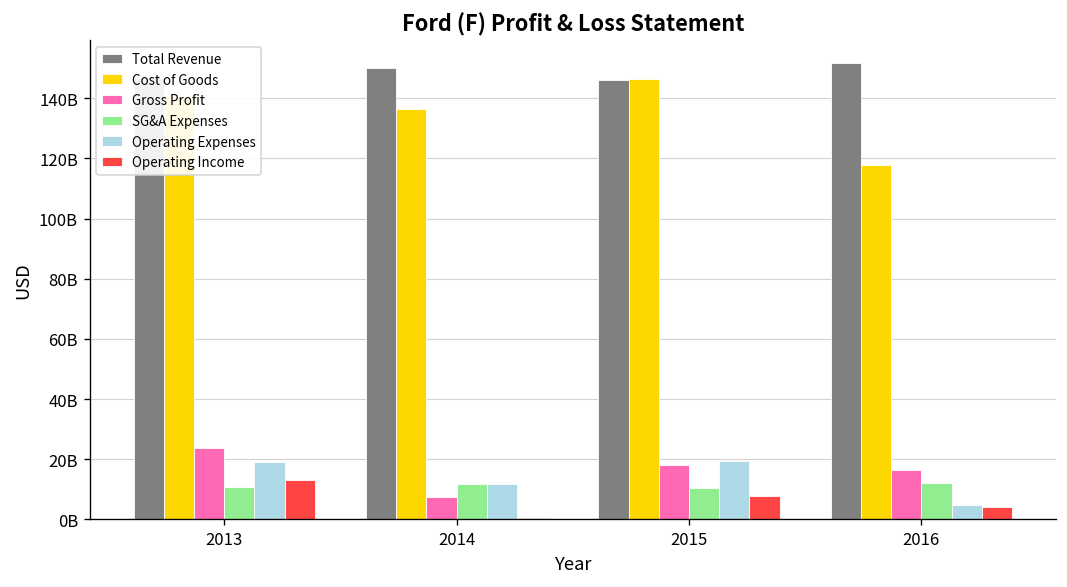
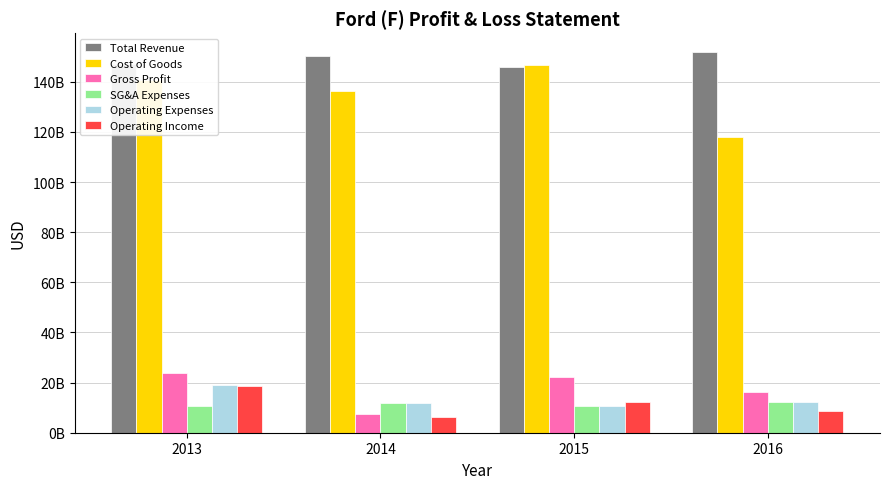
  {
    "Total Revenue": {
      "2014": 150000000000,
      "2015": 146000000000,
      "2016": 152000000000
    },
    "Cost of Goods": {
      "2014": 136000000000,
      "2015": 147000000000,
      "2016": 118000000000
    },
    "Gross Profit": {
      "2013": 24000000000,
      "2014": 7000000000,
-     "2015": 18000000000,
+     "2015": 22000000000,
      "2016": 16000000000
    },
    "SG&A Expenses": {
      "2013": 11000000000,
      "2014": 12000000000,
      "2015": 11000000000,
      "2016": 12000000000
    },
    "Operating Expenses": {
      "2013": 19000000000,
      "2014": 12000000000,
-     "2015": 19000000000,
-     "2016": 5000000000
+     "2015": 11000000000,
+     "2016": 12000000000
    },
    "Operating Income": {
-     "2013": 13000000000,
-     "2014": 0,
-     "2015": 8000000000,
-     "2016": 4000000000
+     "2013": 19000000000,
+     "2014": 6000000000,
+     "2015": 12000000000,
+     "2016": 9000000000
    }
  }
